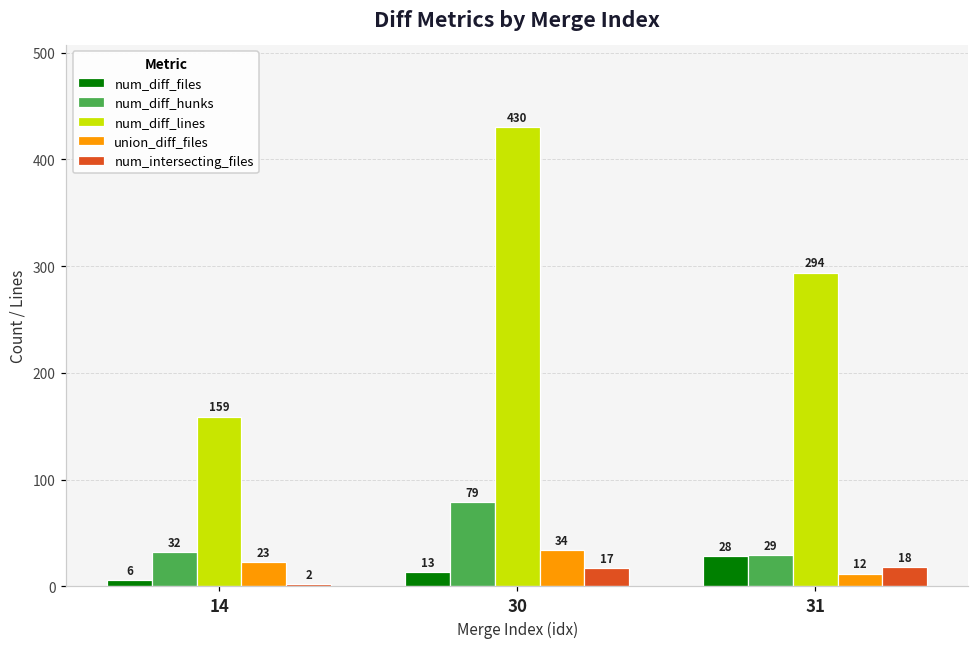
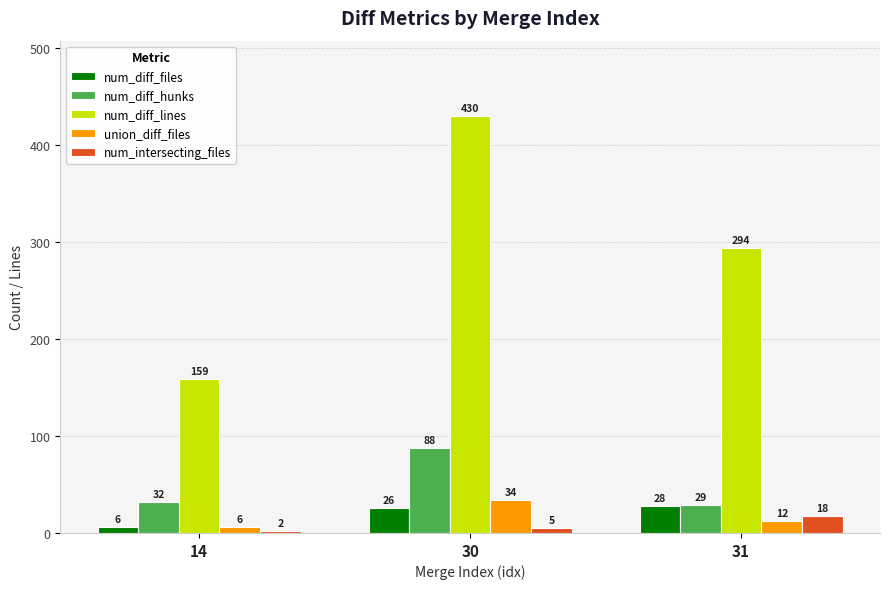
  {
    "num_diff_files": {
      "14": 6,
-     "30": 13,
+     "30": 26,
      "31": 28
    },
    "num_diff_hunks": {
      "14": 32,
-     "30": 79,
+     "30": 88,
      "31": 29
    },
    "num_diff_lines": {
      "14": 159,
      "30": 430,
      "31": 294
    },
    "union_diff_files": {
-     "14": 23,
+     "14": 6,
      "30": 34,
      "31": 12
    },
    "num_intersecting_files": {
      "14": 2,
-     "30": 17,
+     "30": 5,
      "31": 18
    }
  }
